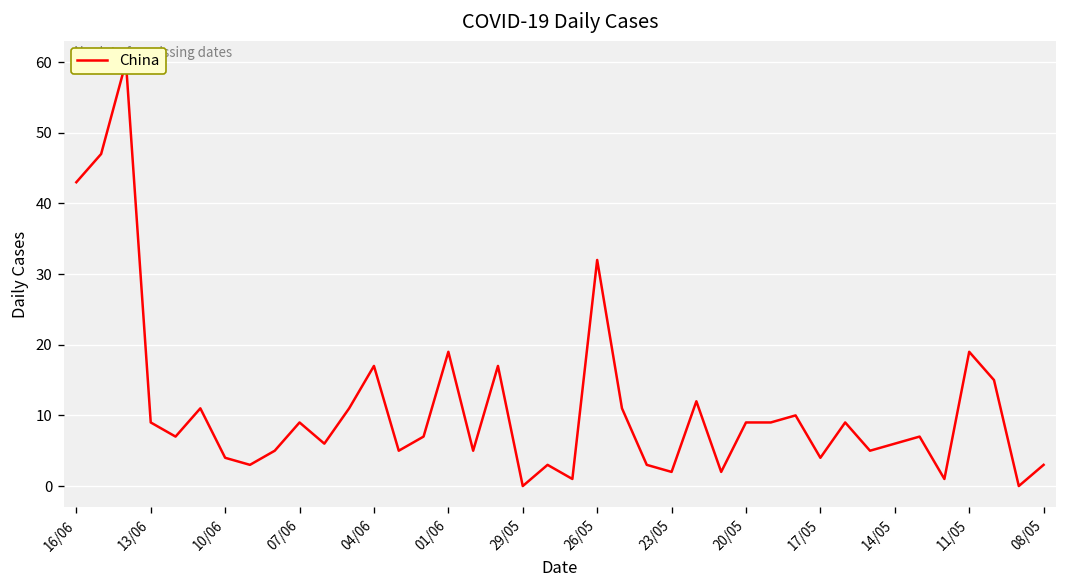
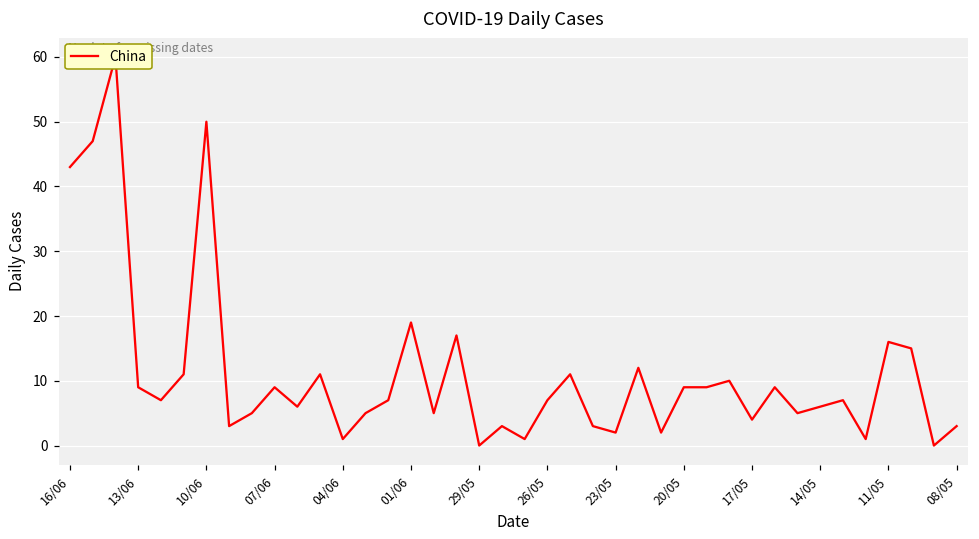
  {
    "16/06": 43,
    "13/06": 9,
-   "10/06": 4,
+   "10/06": 50,
    "07/06": 9,
-   "04/06": 17,
+   "04/06": 1,
    "01/06": 19,
    "29/05": 0,
-   "26/05": 32,
+   "26/05": 7,
    "23/05": 2,
    "20/05": 9,
    "17/05": 4,
    "14/05": 6,
-   "11/05": 19,
+   "11/05": 16,
    "08/05": 3
  }
